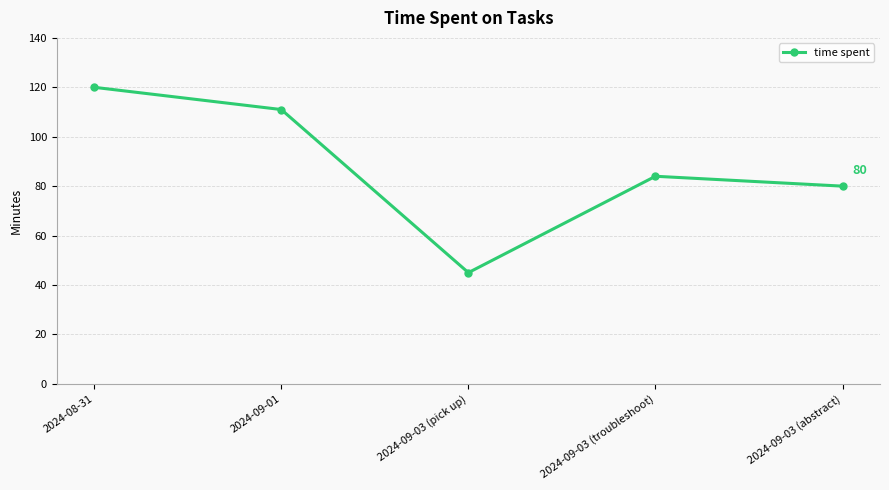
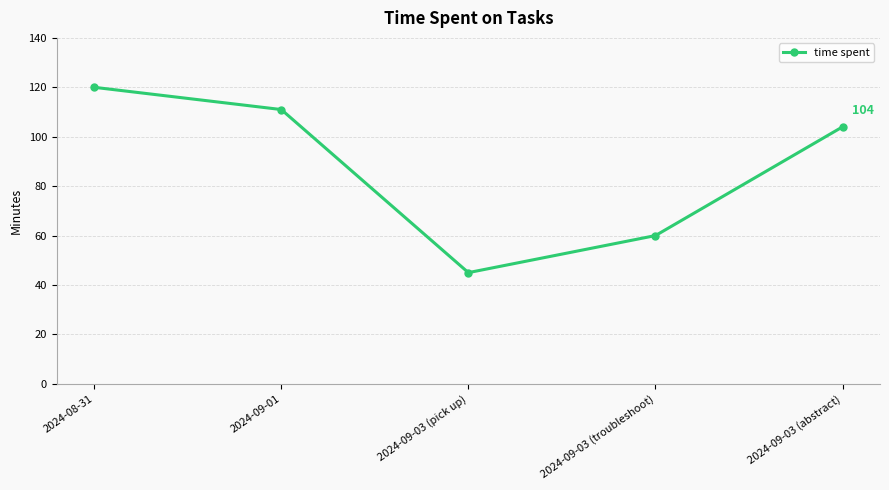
  {
-   "2024-09-03 (troubleshoot)": 84,
-   "2024-09-03 (abstract)": 80
+   "2024-09-03 (troubleshoot)": 60,
+   "2024-09-03 (abstract)": 104
  }
